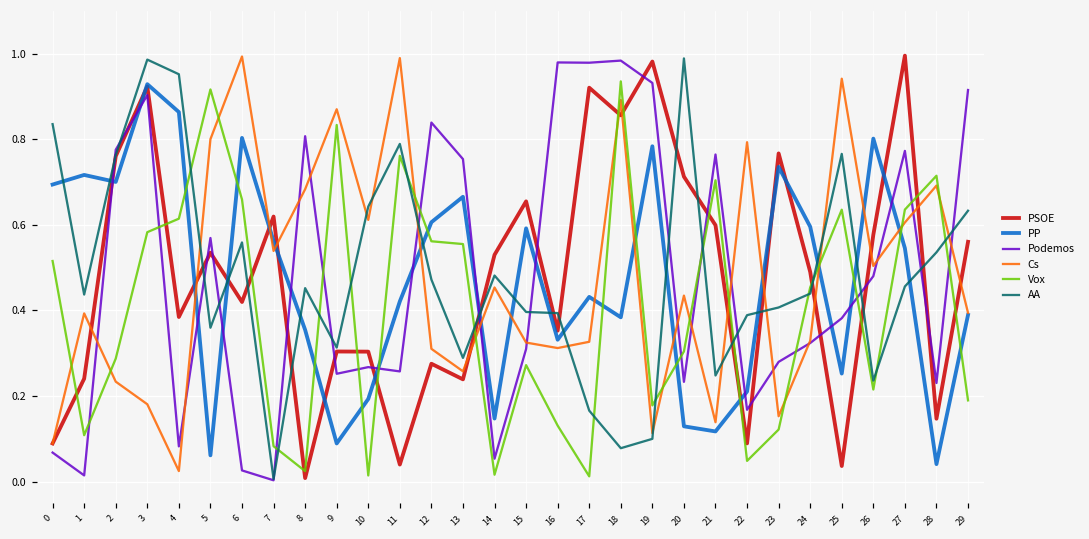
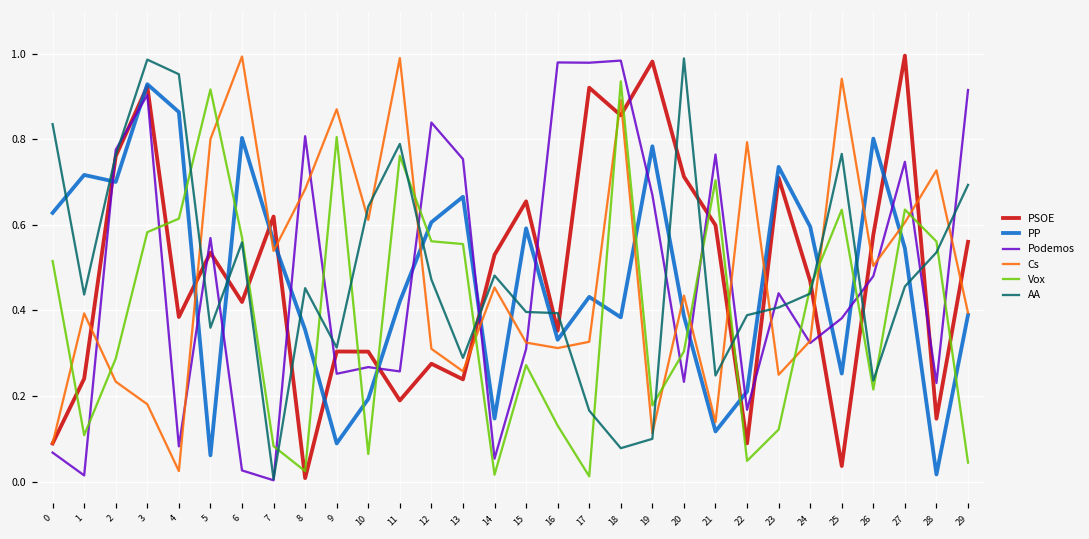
  {
    "PSOE": {
      "1": 0.24,
      "4": 0.38,
      "5": 0.54,
      "6": 0.42,
      "7": 0.62,
      "8": 0.01,
      "9": 0.30,
      "10": 0.30,
-     "11": 0.04,
+     "11": 0.19,
      "12": 0.28,
      "13": 0.24,
      "14": 0.53,
      "15": 0.66,
      "16": 0.35,
      "17": 0.92,
      "18": 0.86,
      "19": 0.98,
      "20": 0.71,
      "21": 0.60,
      "22": 0.09,
-     "23": 0.77,
-     "24": 0.49,
+     "23": 0.71,
+     "24": 0.47,
      "25": 0.04,
      "26": 0.58,
      "27": 1.00,
      "28": 0.15,
      "29": 0.56
    },
    "PP": {
-     "0": 0.69,
+     "0": 0.63,
      "1": 0.72,
      "2": 0.70,
      "4": 0.86,
      "5": 0.06,
      "6": 0.80,
      "7": 0.56,
      "8": 0.35,
      "9": 0.09,
      "10": 0.19,
      "11": 0.42,
      "12": 0.61,
      "13": 0.67,
      "14": 0.15,
      "15": 0.59,
      "16": 0.33,
      "17": 0.43,
      "18": 0.38,
      "19": 0.78,
-     "20": 0.13,
+     "20": 0.39,
      "21": 0.12,
      "22": 0.21,
      "23": 0.74,
      "24": 0.60,
      "25": 0.25,
      "26": 0.80,
      "27": 0.55,
-     "28": 0.04
+     "28": 0.02
    },
    "Podemos": {
      "0": 0.07,
      "1": 0.01,
      "2": 0.78,
      "3": 0.90,
      "4": 0.08,
      "5": 0.57,
      "6": 0.03,
      "8": 0.81,
      "9": 0.25,
      "10": 0.27,
      "11": 0.26,
      "12": 0.84,
      "13": 0.75,
      "14": 0.05,
      "15": 0.31,
      "16": 0.98,
      "17": 0.98,
      "18": 0.98,
-     "19": 0.93,
+     "19": 0.67,
      "20": 0.23,
      "21": 0.76,
      "22": 0.17,
-     "23": 0.28,
+     "23": 0.44,
      "25": 0.38,
      "26": 0.48,
-     "27": 0.77,
+     "27": 0.75,
      "28": 0.23,
      "29": 0.92
    },
    "Cs": {
      "1": 0.39,
      "2": 0.23,
      "3": 0.18,
      "4": 0.02,
      "5": 0.80,
      "6": 0.99,
      "7": 0.54,
      "8": 0.68,
      "9": 0.87,
      "10": 0.61,
      "11": 0.99,
      "12": 0.31,
      "13": 0.26,
      "14": 0.45,
      "15": 0.32,
      "16": 0.31,
      "17": 0.33,
      "18": 0.89,
      "19": 0.11,
      "20": 0.43,
      "21": 0.14,
      "22": 0.79,
-     "23": 0.15,
+     "23": 0.25,
      "25": 0.94,
      "26": 0.50,
      "27": 0.61,
-     "28": 0.69
+     "28": 0.73
    },
    "Vox": {
      "0": 0.52,
      "1": 0.11,
      "2": 0.29,
      "3": 0.58,
      "4": 0.61,
      "5": 0.92,
-     "6": 0.66,
+     "6": 0.57,
      "7": 0.08,
      "8": 0.02,
-     "9": 0.83,
-     "10": 0.01,
+     "9": 0.81,
+     "10": 0.06,
      "11": 0.76,
      "12": 0.56,
      "13": 0.56,
      "14": 0.02,
      "15": 0.27,
      "16": 0.13,
      "17": 0.01,
      "18": 0.94,
      "19": 0.18,
      "20": 0.30,
      "21": 0.70,
      "22": 0.05,
      "23": 0.12,
      "24": 0.45,
      "25": 0.64,
      "26": 0.22,
      "27": 0.64,
-     "28": 0.71,
-     "29": 0.19
+     "28": 0.56,
+     "29": 0.04
    },
    "AA": {
      "0": 0.84,
      "1": 0.44,
      "3": 0.99,
      "4": 0.95,
      "5": 0.36,
      "6": 0.56,
      "8": 0.45,
      "9": 0.31,
      "10": 0.64,
      "11": 0.79,
      "12": 0.47,
      "13": 0.29,
      "14": 0.48,
      "15": 0.40,
      "16": 0.39,
      "17": 0.17,
      "18": 0.08,
      "19": 0.10,
      "20": 0.99,
      "21": 0.25,
      "22": 0.39,
      "23": 0.41,
      "24": 0.44,
      "25": 0.77,
      "26": 0.24,
      "27": 0.46,
      "28": 0.54,
-     "29": 0.63
+     "29": 0.69
    }
  }
